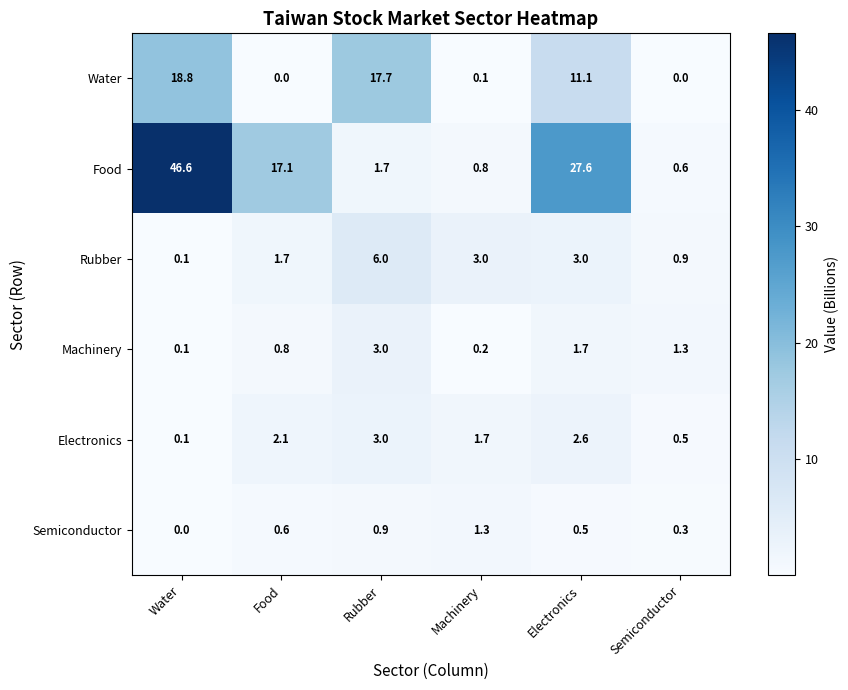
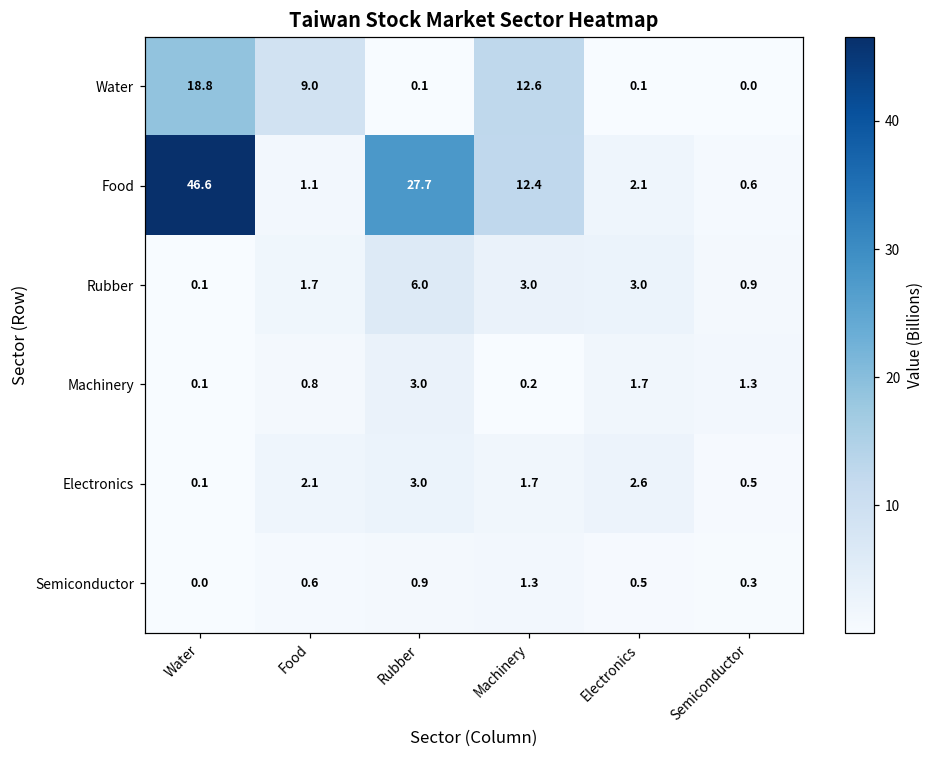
  {
    "Water": {
      "Water": 18.8,
-     "Food": 0.0,
-     "Rubber": 17.7,
-     "Machinery": 0.1,
-     "Electronics": 11.1,
+     "Food": 9.0,
+     "Rubber": 0.1,
+     "Machinery": 12.6,
+     "Electronics": 0.1,
      "Semiconductor": 0.0
    },
    "Food": {
      "Water": 46.6,
-     "Food": 17.1,
-     "Rubber": 1.7,
-     "Machinery": 0.8,
-     "Electronics": 27.6,
+     "Food": 1.1,
+     "Rubber": 27.7,
+     "Machinery": 12.4,
+     "Electronics": 2.1,
      "Semiconductor": 0.6
    },
    "Rubber": {
      "Water": 0.1,
      "Food": 1.7,
      "Rubber": 6.0,
      "Machinery": 3.0,
      "Electronics": 3.0,
      "Semiconductor": 0.9
    },
    "Machinery": {
      "Water": 0.1,
      "Food": 0.8,
      "Rubber": 3.0,
      "Machinery": 0.2,
      "Electronics": 1.7,
      "Semiconductor": 1.3
    },
    "Electronics": {
      "Water": 0.1,
      "Food": 2.1,
      "Rubber": 3.0,
      "Machinery": 1.7,
      "Electronics": 2.6,
      "Semiconductor": 0.5
    },
    "Semiconductor": {
      "Water": 0.0,
      "Food": 0.6,
      "Rubber": 0.9,
      "Machinery": 1.3,
      "Electronics": 0.5,
      "Semiconductor": 0.3
    }
  }
